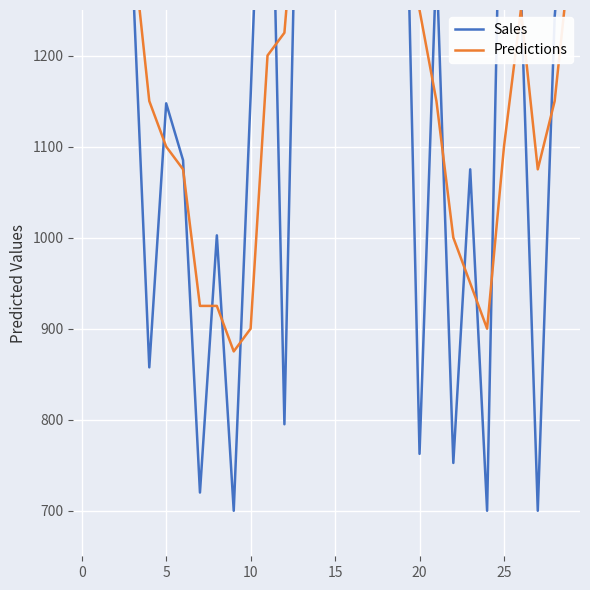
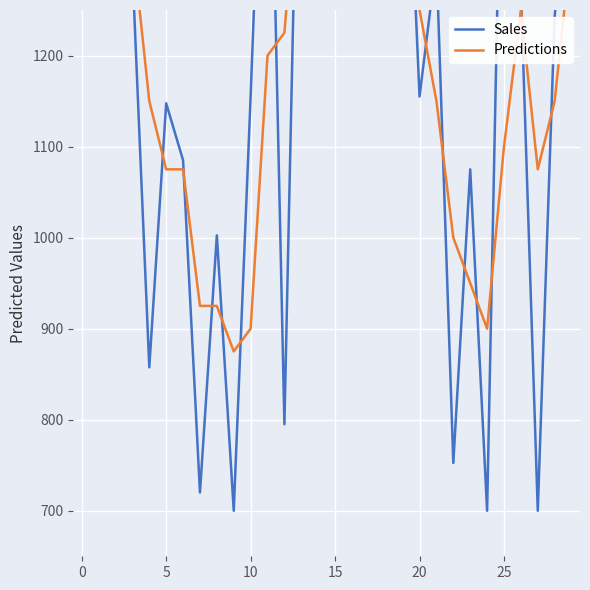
  {
    "Sales": {
      "5": 1150,
      "10": 1160,
-     "20": 760
+     "20": 1160
    },
    "Predictions": {
-     "5": 1100,
+     "5": 1080,
      "10": 900,
      "20": 1250,
      "25": 1100
    }
  }
